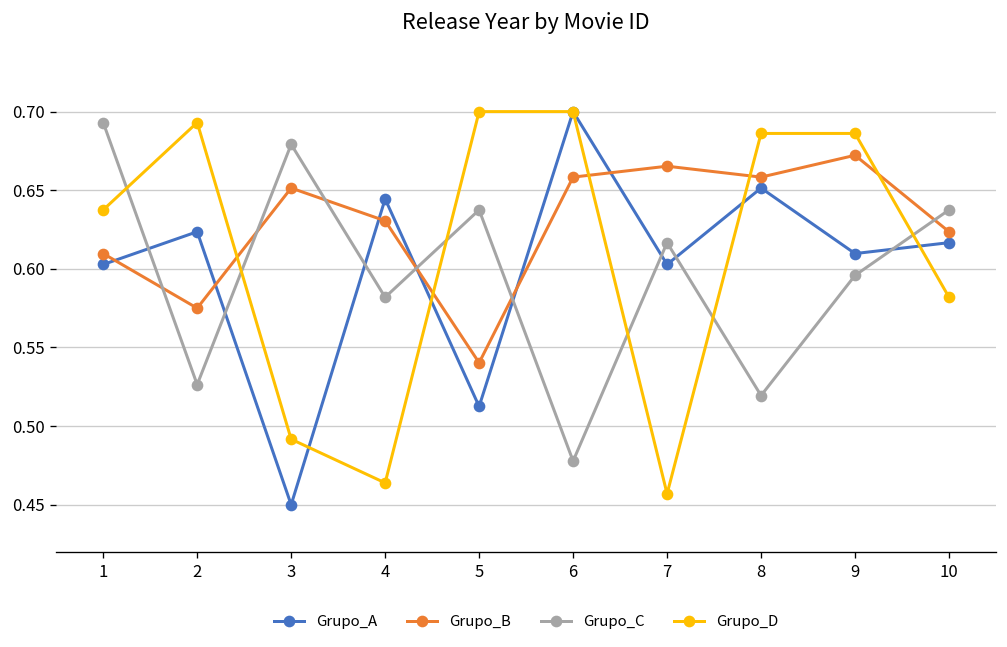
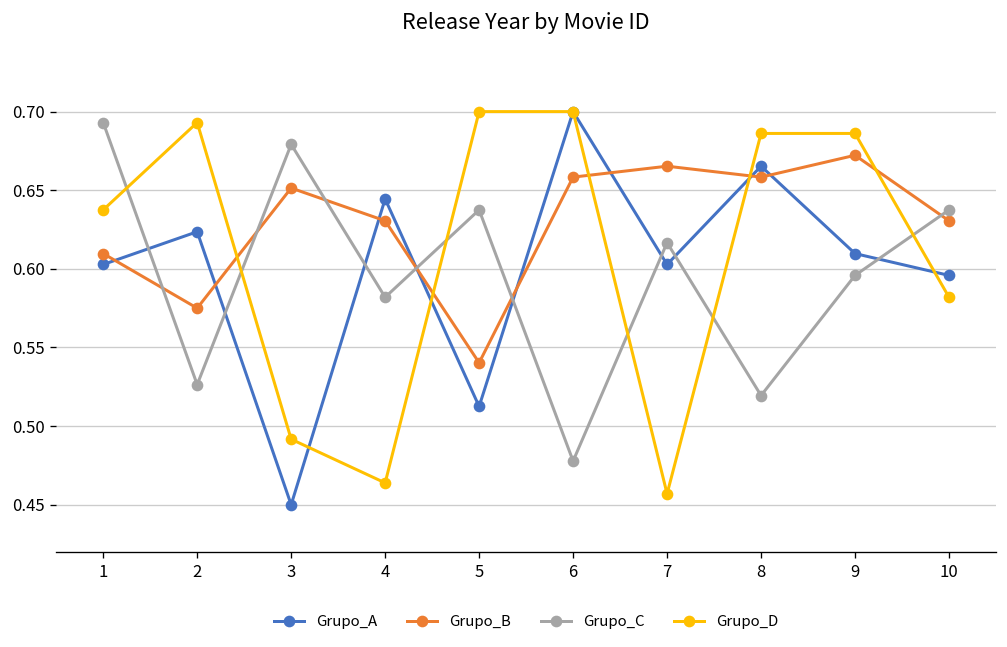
  {
    "Grupo_A": {
      "1": 0.603,
      "2": 0.624,
      "3": 0.450,
      "4": 0.644,
      "5": 0.513,
      "7": 0.603,
-     "8": 0.651,
+     "8": 0.665,
      "9": 0.610,
-     "10": 0.617
+     "10": 0.596
    },
    "Grupo_B": {
      "1": 0.610,
      "2": 0.575,
      "3": 0.651,
      "4": 0.631,
      "5": 0.540,
      "6": 0.658,
      "7": 0.665,
      "8": 0.658,
      "9": 0.672,
-     "10": 0.624
+     "10": 0.631
    },
    "Grupo_C": {
      "1": 0.693,
      "2": 0.526,
      "3": 0.679,
      "4": 0.582,
      "5": 0.638,
      "6": 0.478,
      "7": 0.617,
      "8": 0.519,
      "9": 0.596,
      "10": 0.638
    },
    "Grupo_D": {
      "1": 0.638,
      "2": 0.693,
      "3": 0.492,
      "4": 0.464,
      "5": 0.700,
      "7": 0.457,
      "8": 0.686,
      "9": 0.686,
      "10": 0.582
    }
  }
